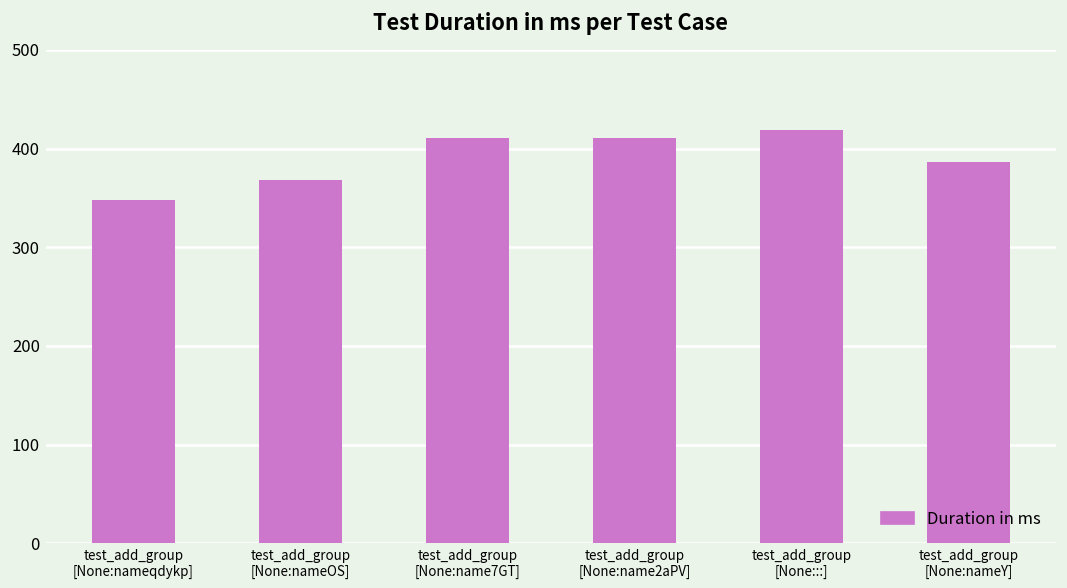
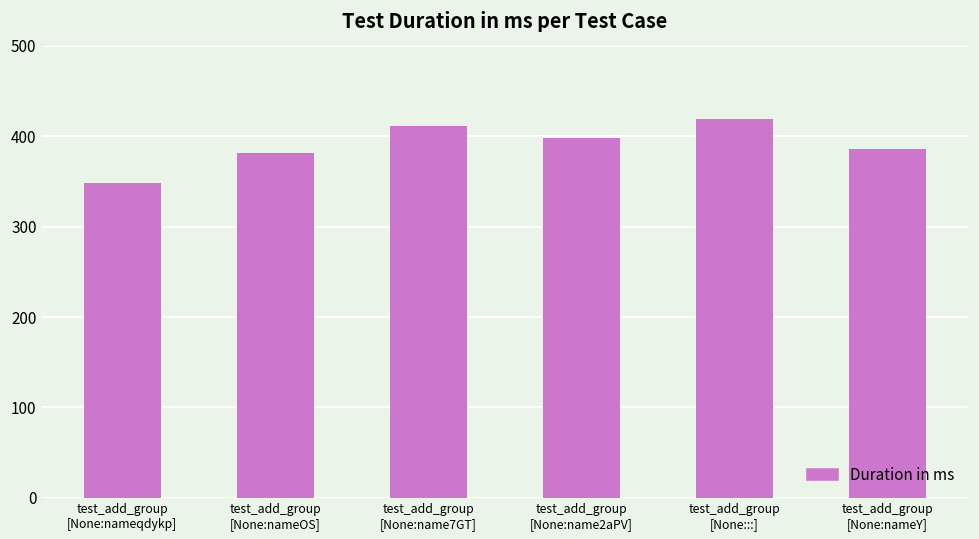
  {
    "test_add_group [None:nameqdykp]": 350,
-   "test_add_group [None:nameOS]": 370,
+   "test_add_group [None:nameOS]": 380,
    "test_add_group [None:name7GT]": 410,
-   "test_add_group [None:name2aPV]": 410,
+   "test_add_group [None:name2aPV]": 400,
    "test_add_group [None:::]": 420,
    "test_add_group [None:nameY]": 390
  }
